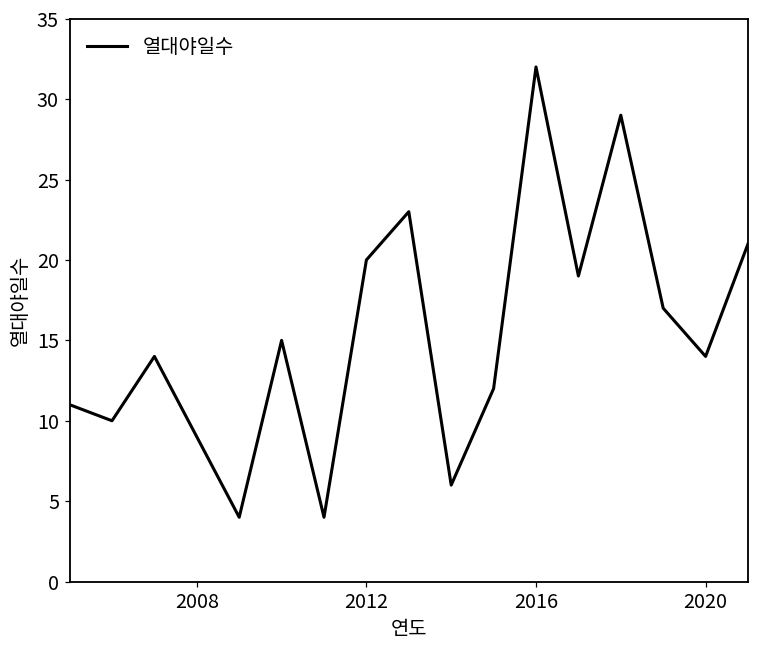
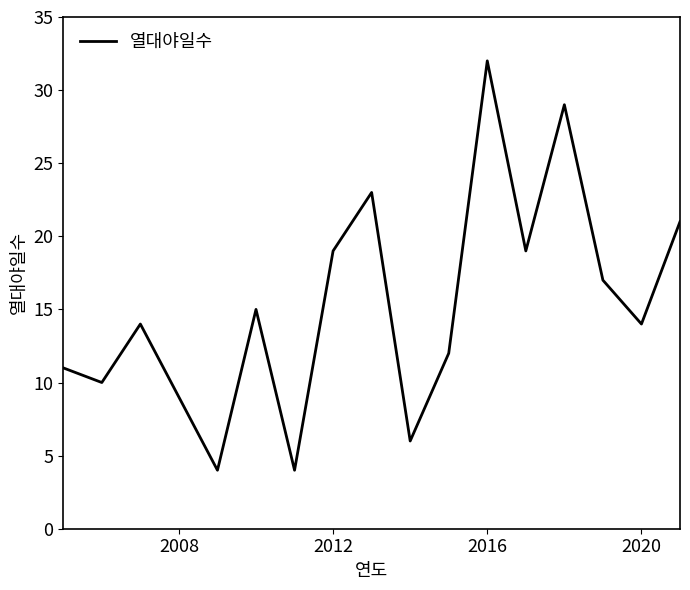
  {
    "2008": 9,
-   "2012": 20,
+   "2012": 19,
    "2016": 32,
    "2020": 14
  }
